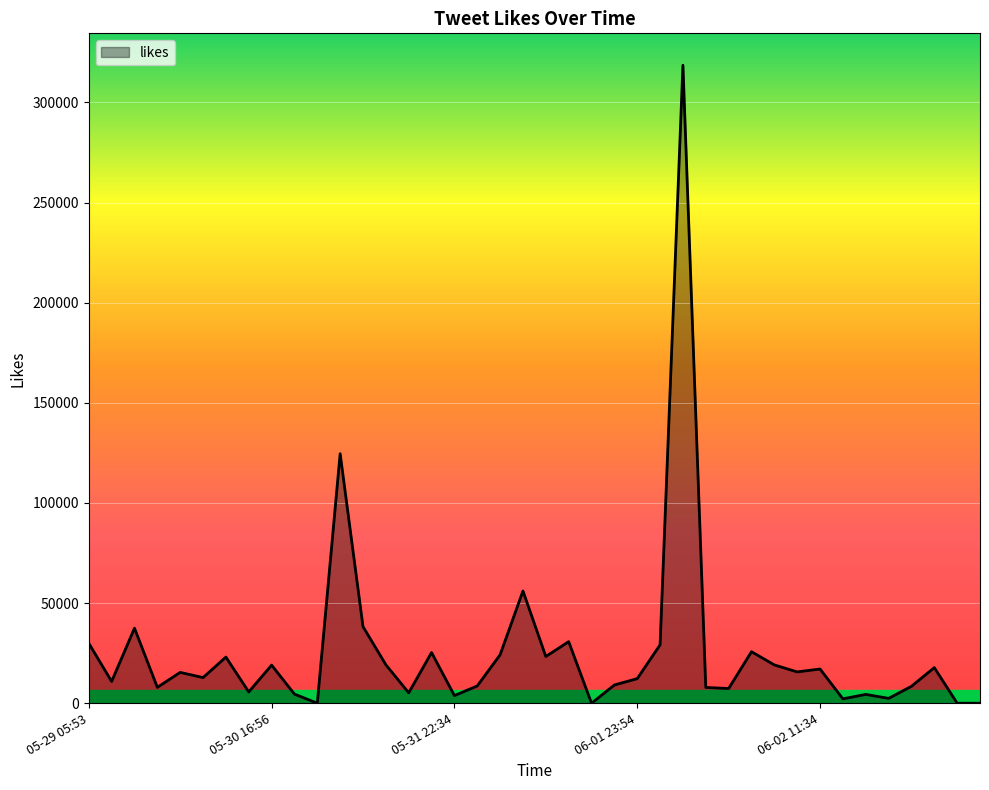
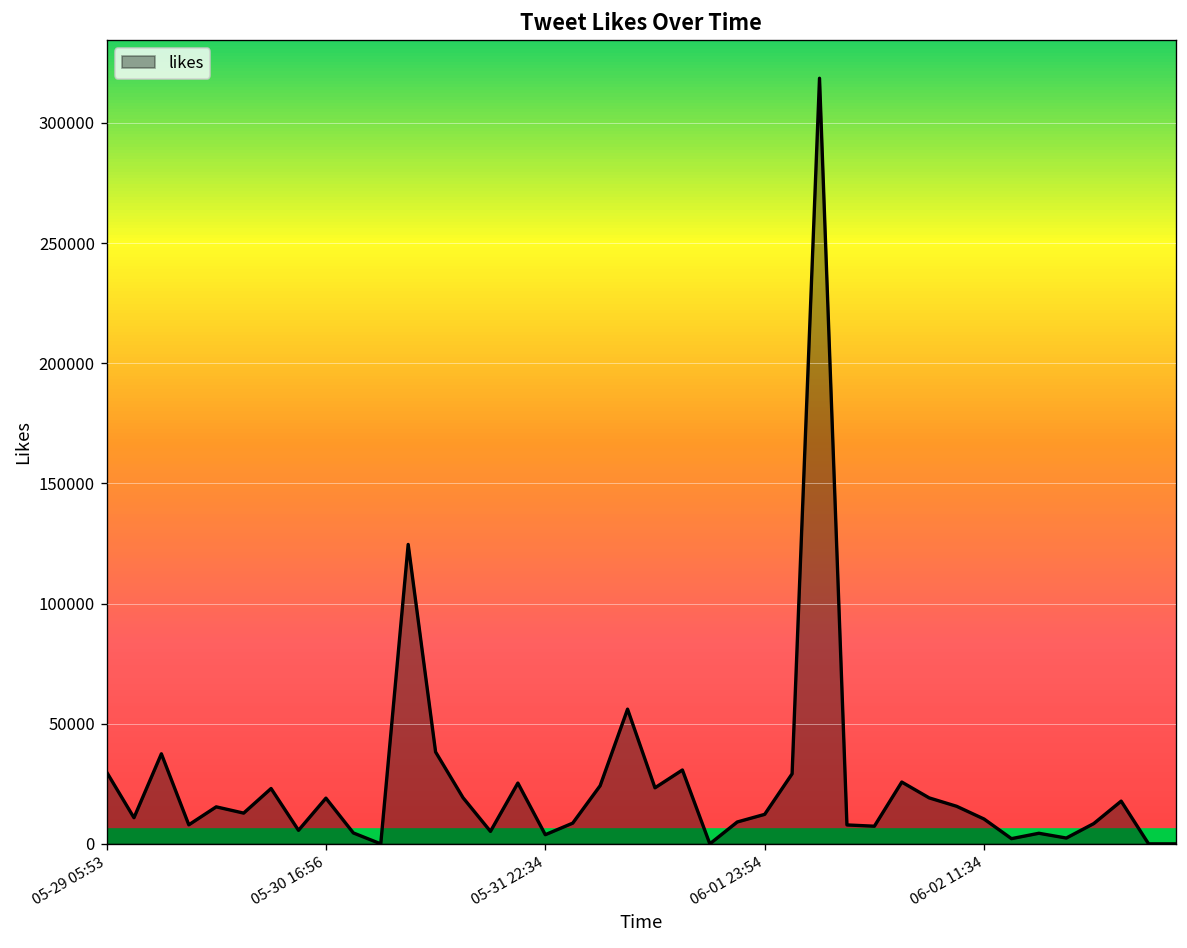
  {
    "05-29 05:53": 30000,
    "05-30 16:56": 19000,
    "06-01 23:54": 12000,
-   "06-02 11:34": 17000
+   "06-02 11:34": 10000
  }
